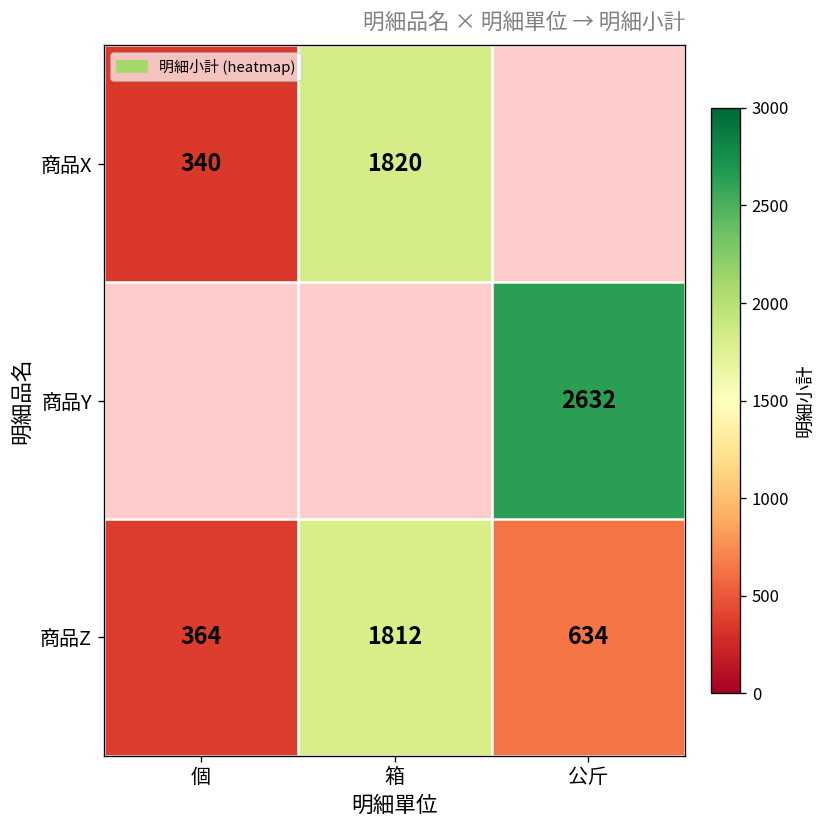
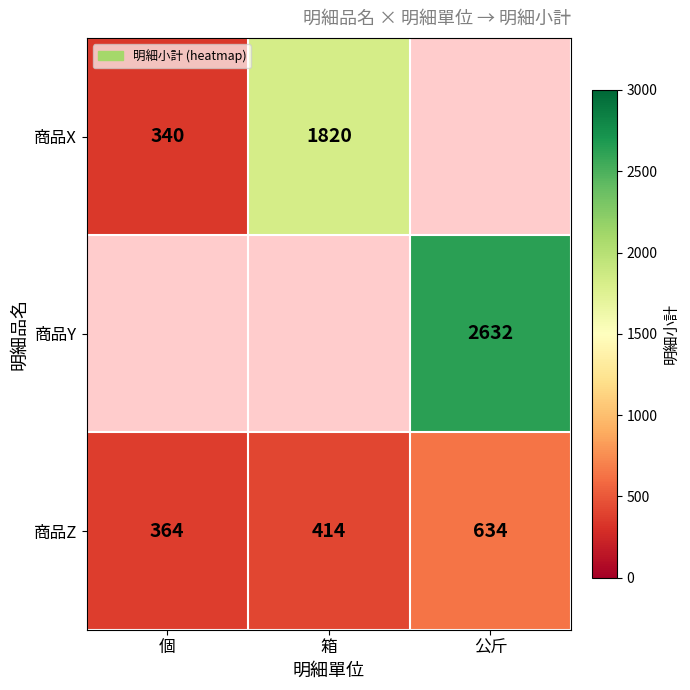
  {
    "商品X": {
      "個": 340,
      "箱": 1820
    },
    "商品Y": {
      "公斤": 2632
    },
    "商品Z": {
      "個": 364,
-     "箱": 1812,
+     "箱": 414,
      "公斤": 634
    }
  }
